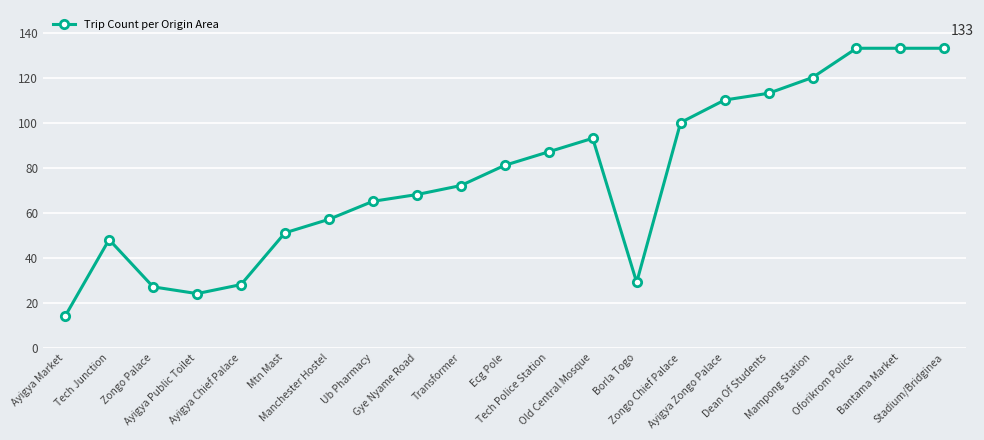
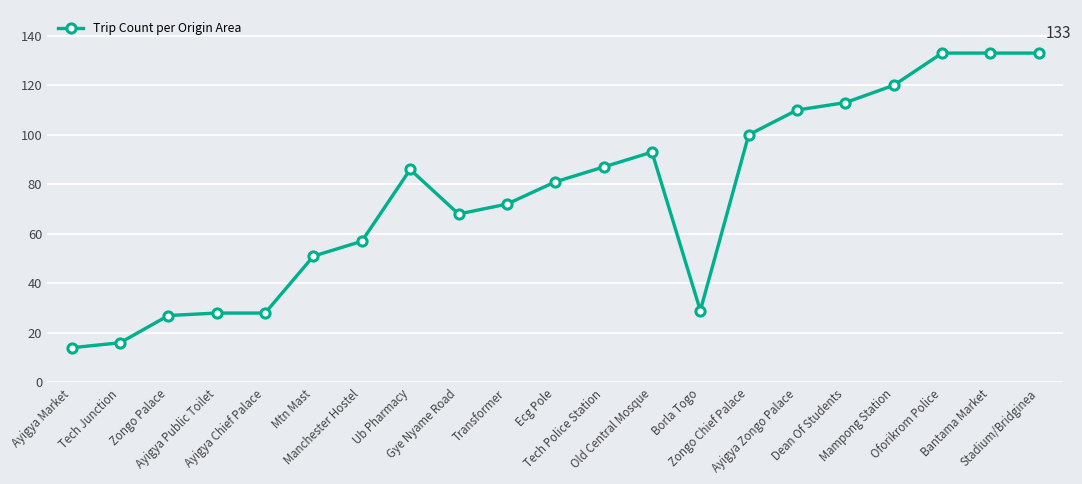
  {
    "Ayigya Market": 14,
-   "Tech Junction": 48,
+   "Tech Junction": 16,
    "Zongo Palace": 27,
-   "Ayigya Public Toilet": 24,
+   "Ayigya Public Toilet": 28,
    "Ayigya Chief Palace": 28,
    "Mtn Mast": 51,
    "Manchester Hostel": 57,
-   "Ub Pharmacy": 65,
+   "Ub Pharmacy": 86,
    "Gye Nyame Road": 68,
    "Transformer": 72,
    "Ecg Pole": 81,
    "Tech Police Station": 87,
    "Old Central Mosque": 93,
    "Borla Togo": 29,
    "Zongo Chief Palace": 100,
    "Ayigya Zongo Palace": 110,
    "Dean Of Students": 113,
    "Mampong Station": 120,
    "Oforikrom Police": 133,
    "Bantama Market": 133
  }
